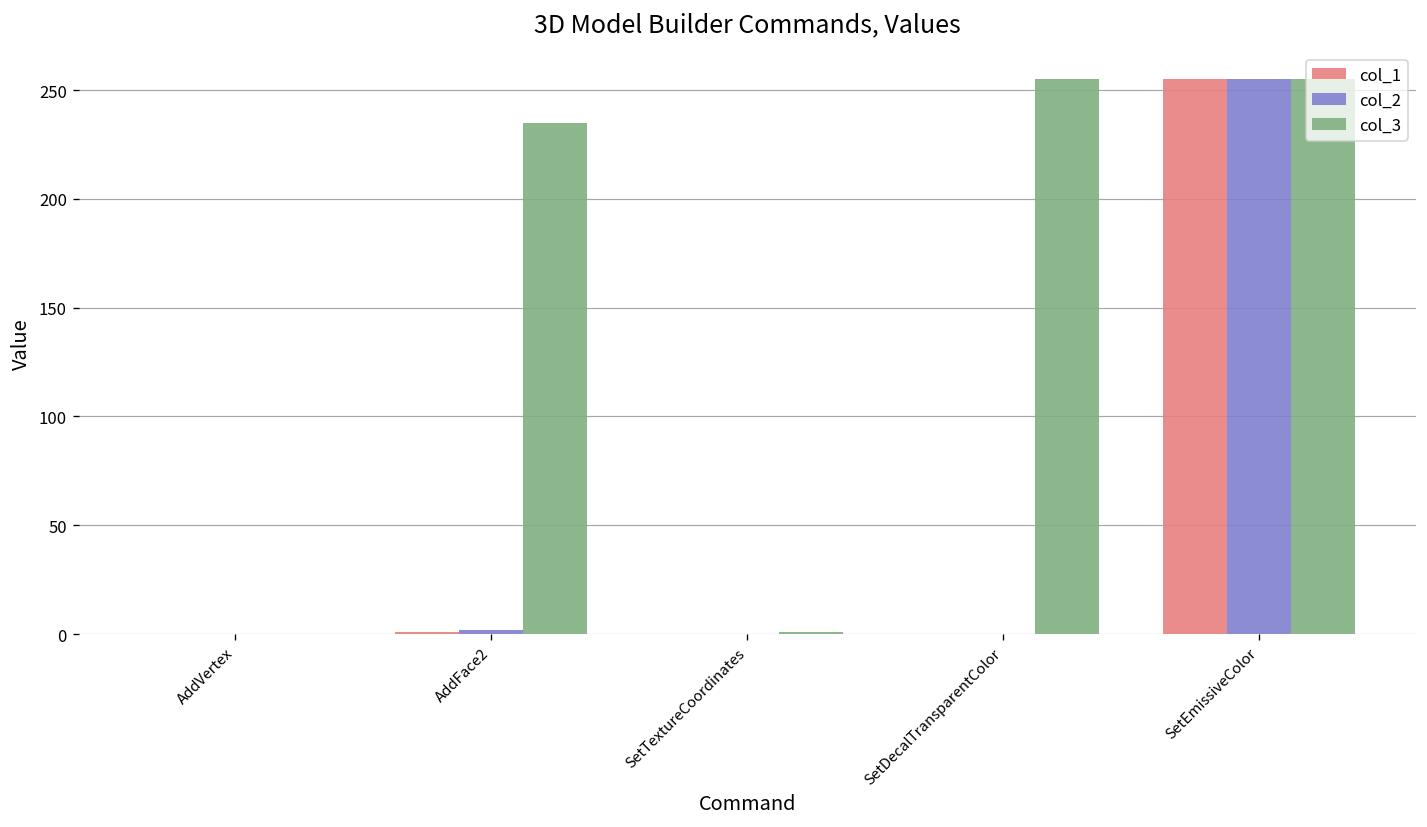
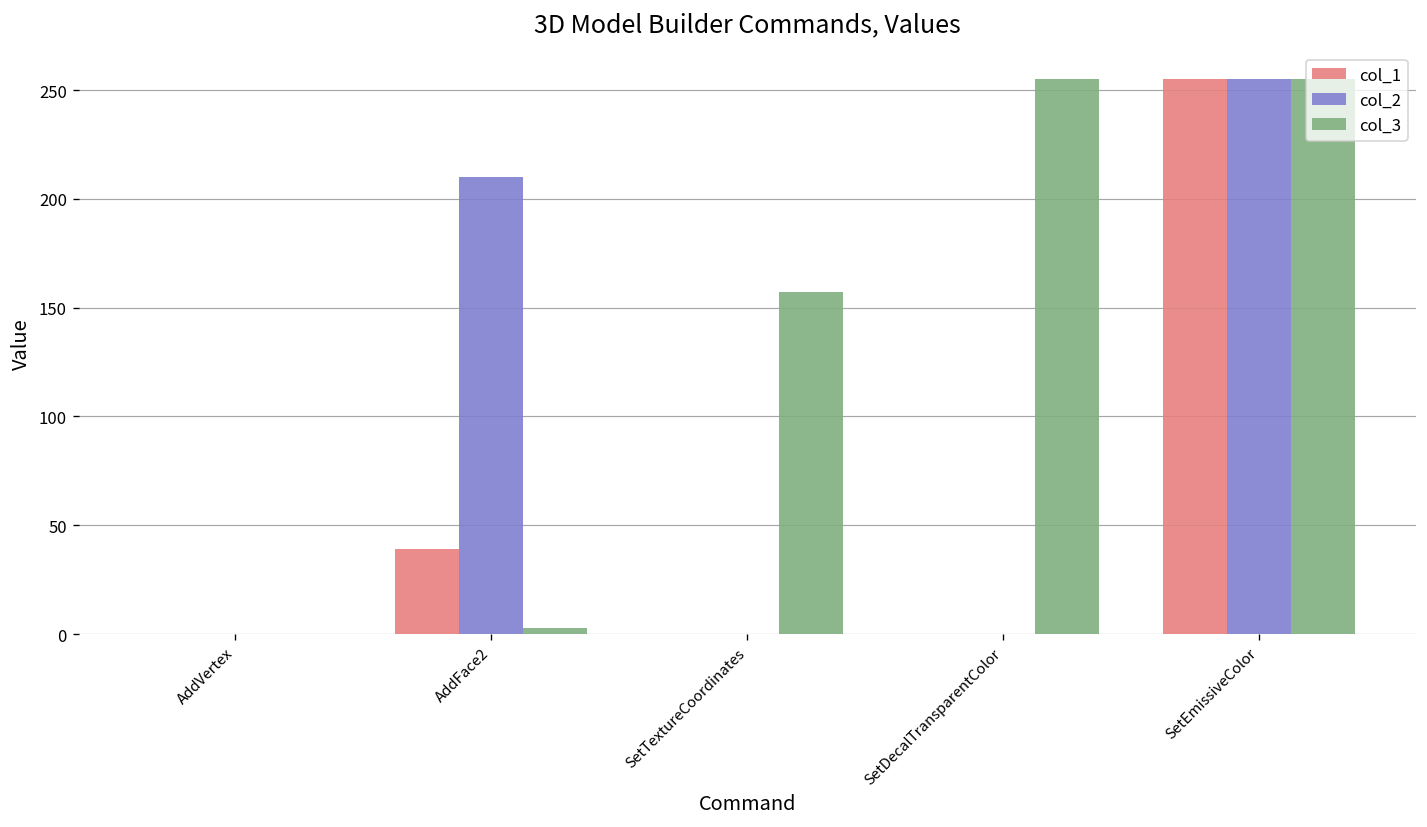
  {
    "col_1": {
      "AddVertex": 0,
-     "AddFace2": 1,
+     "AddFace2": 39,
      "SetTextureCoordinates": 0,
      "SetDecalTransparentColor": 0,
      "SetEmissiveColor": 255
    },
    "col_2": {
      "AddVertex": 0,
-     "AddFace2": 2,
+     "AddFace2": 210,
      "SetTextureCoordinates": 0,
      "SetDecalTransparentColor": 0,
      "SetEmissiveColor": 255
    },
    "col_3": {
      "AddVertex": 0,
-     "AddFace2": 235,
-     "SetTextureCoordinates": 1,
+     "AddFace2": 3,
+     "SetTextureCoordinates": 157,
      "SetDecalTransparentColor": 255
    }
  }
